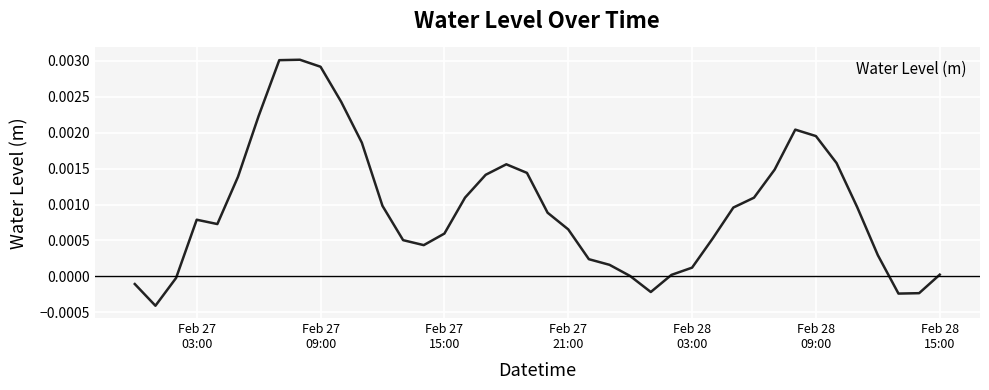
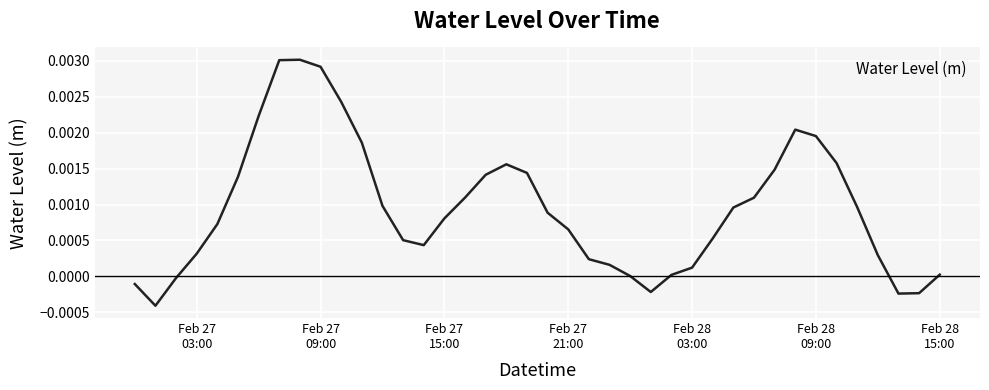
  {
-   "Feb 27 03:00": 0.0008,
+   "Feb 27 03:00": 0.0003,
    "Feb 27 09:00": 0.0029,
-   "Feb 27 15:00": 0.0006,
+   "Feb 27 15:00": 0.0008,
    "Feb 27 21:00": 0.0007,
    "Feb 28 03:00": 0.0001,
    "Feb 28 09:00": 0.0020,
    "Feb 28 15:00": 0.0000
  }
